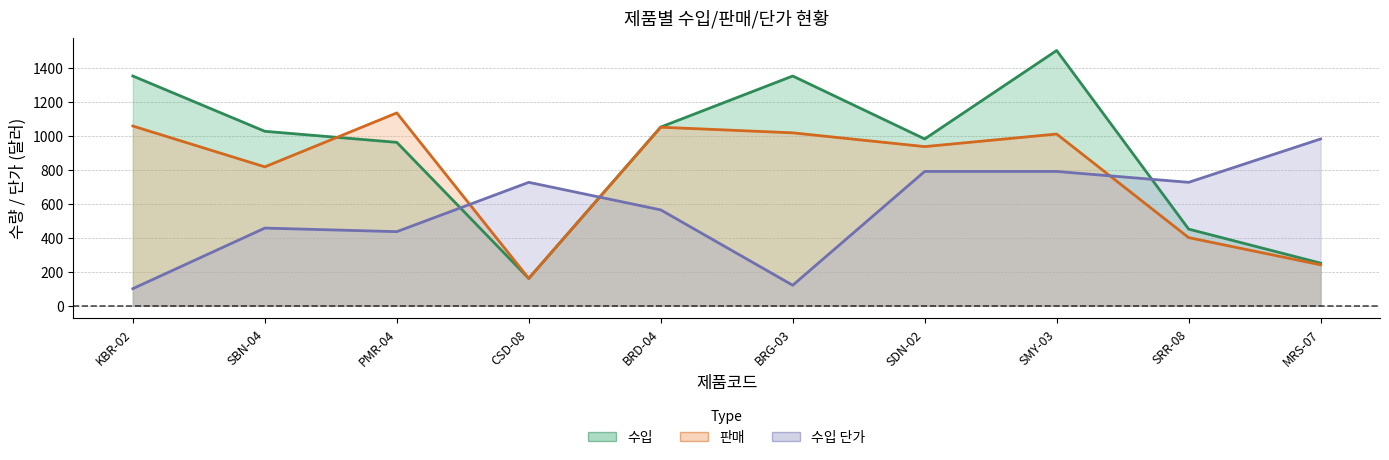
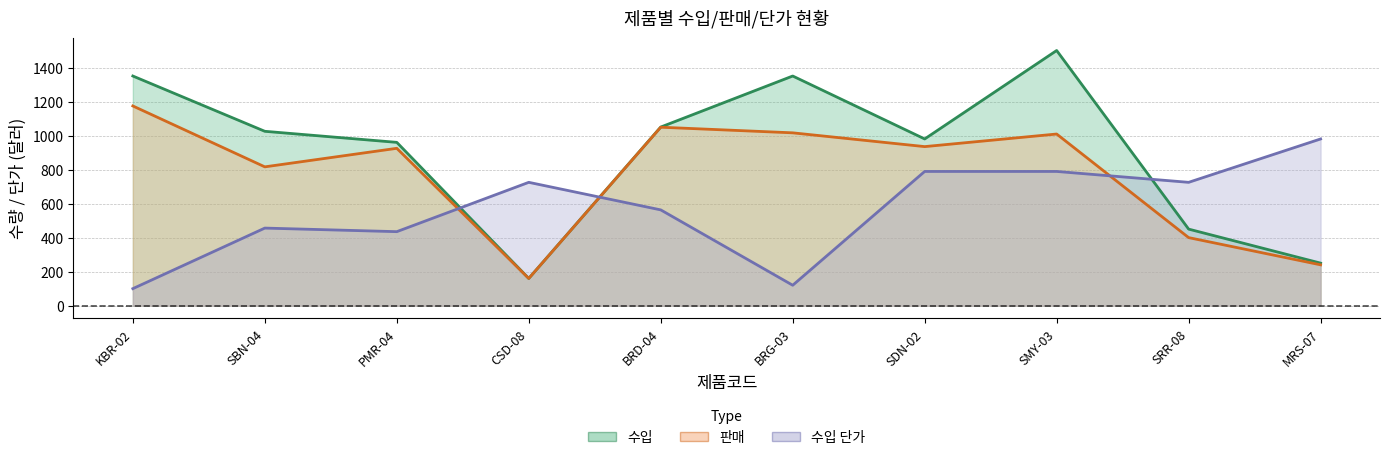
  {
    "판매": {
-     "KBR-02": 1060,
+     "KBR-02": 1170,
      "SBN-04": 820,
-     "PMR-04": 1130,
+     "PMR-04": 930,
      "BRG-03": 1020,
      "SDN-02": 940,
      "SMY-03": 1010,
      "SRR-08": 400
    }
  }
